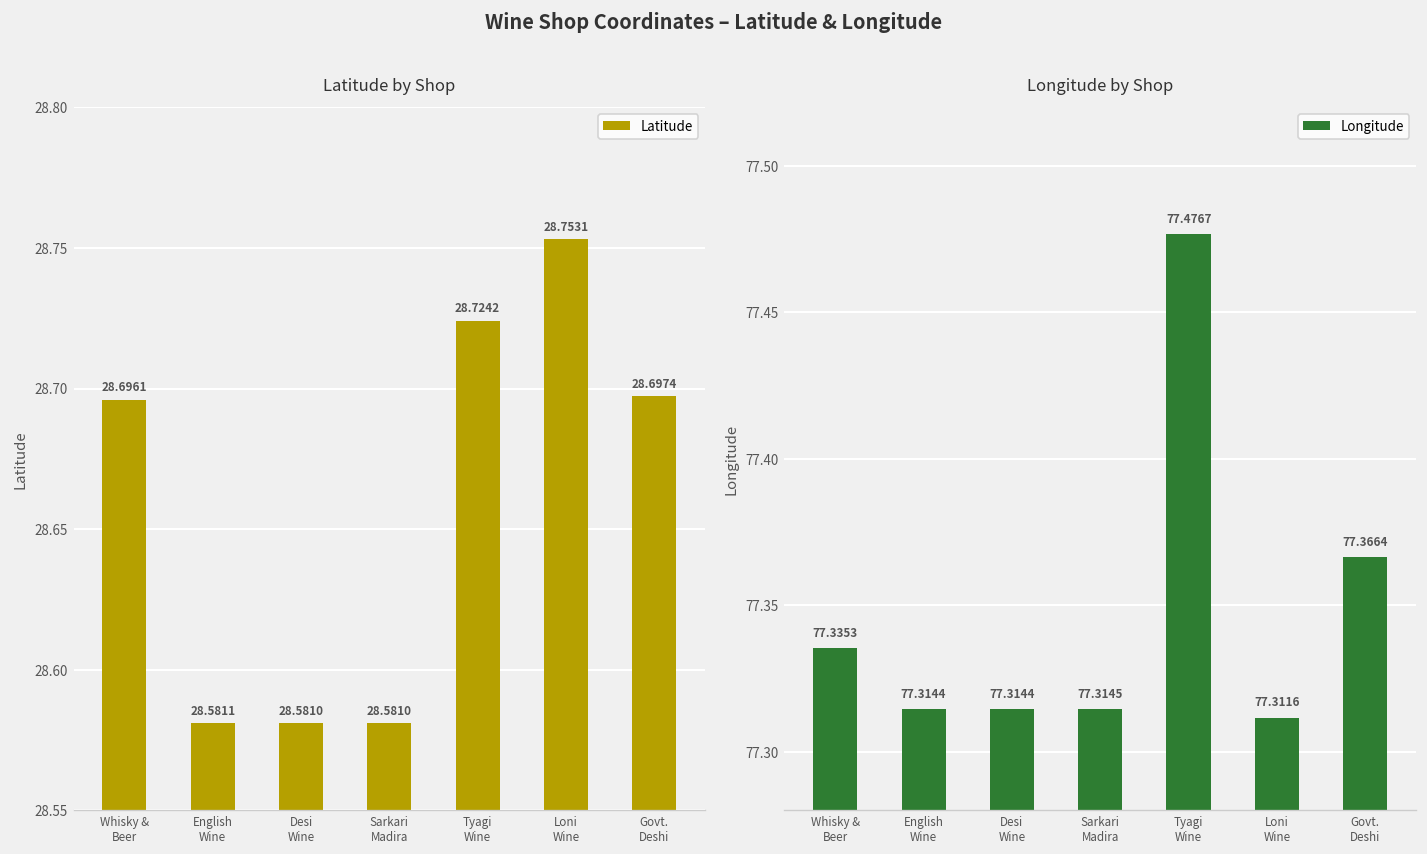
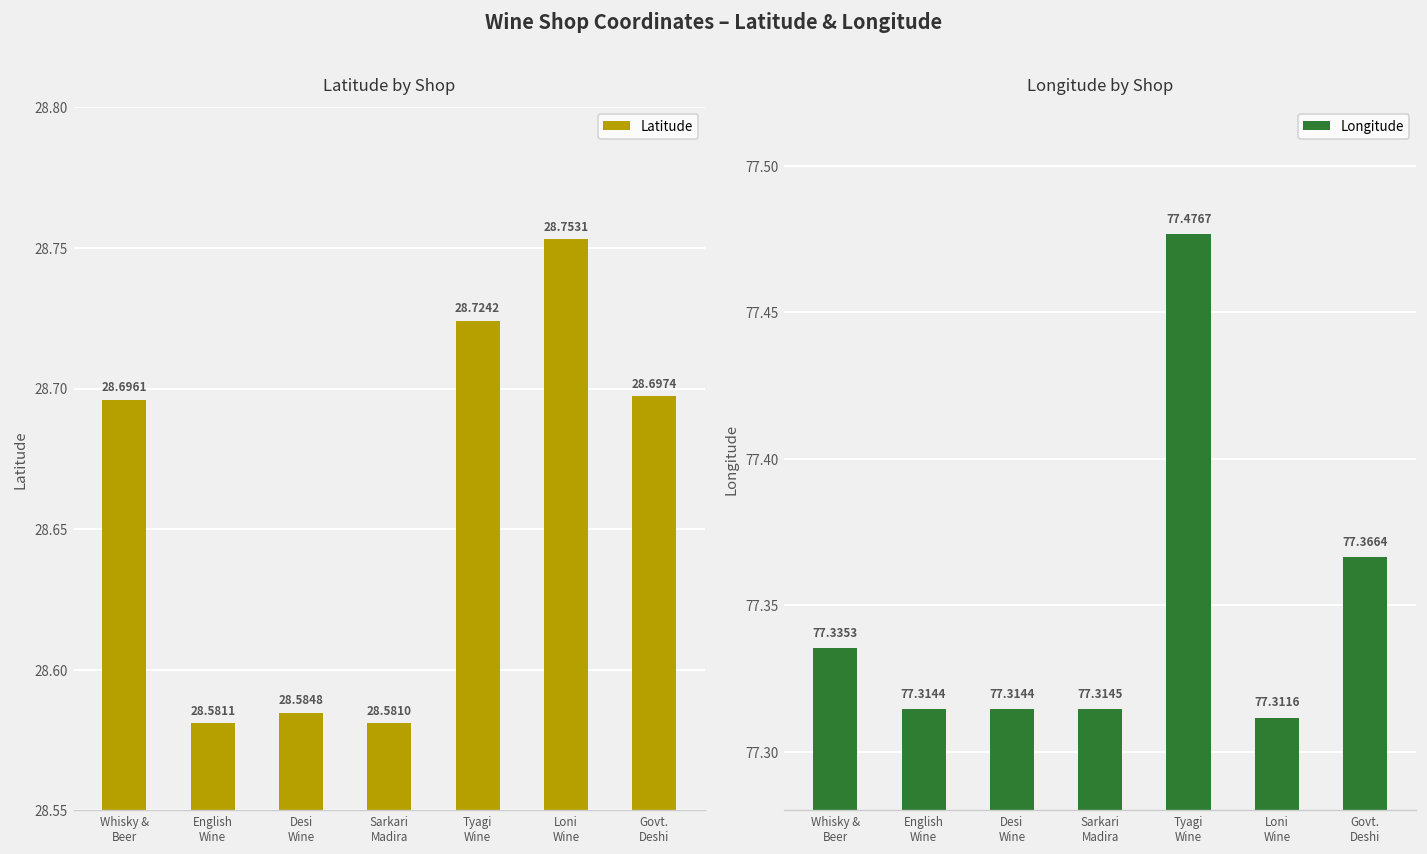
  {
    "Latitude by Shop": {
      "Whisky & Beer": 28.6961,
      "English Wine": 28.5811,
-     "Desi Wine": 28.5810,
+     "Desi Wine": 28.5848,
      "Sarkari Madira": 28.5810,
      "Tyagi Wine": 28.7242,
      "Loni Wine": 28.7531,
      "Govt. Deshi": 28.6974
    },
    "Longitude by Shop": {
      "Whisky & Beer": 77.3353,
      "English Wine": 77.3144,
      "Desi Wine": 77.3144,
      "Sarkari Madira": 77.3145,
      "Tyagi Wine": 77.4767,
      "Loni Wine": 77.3116,
      "Govt. Deshi": 77.3664
    }
  }
